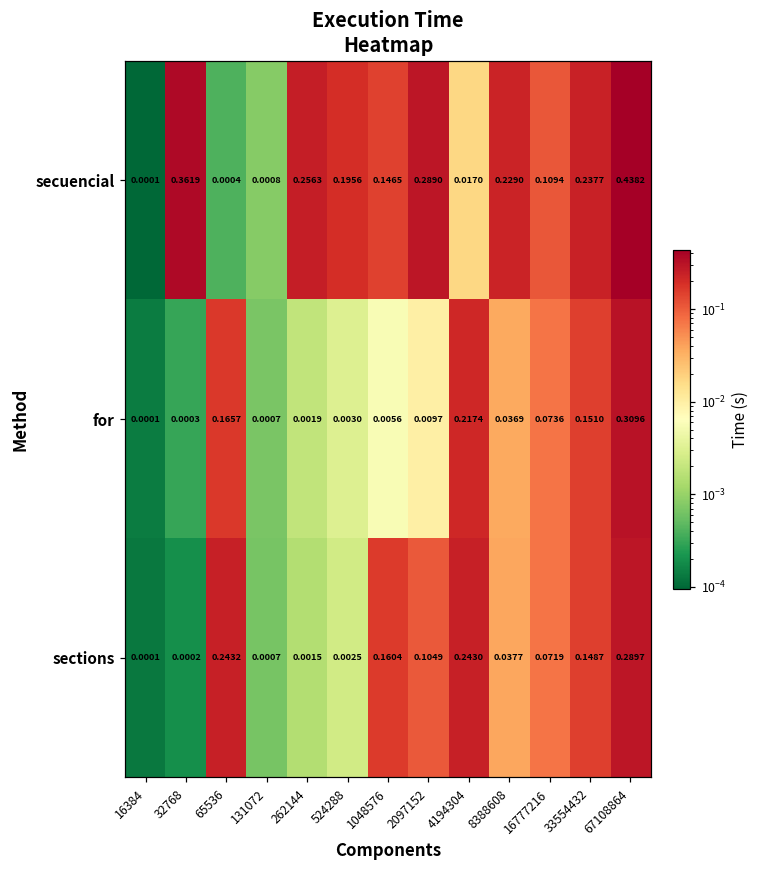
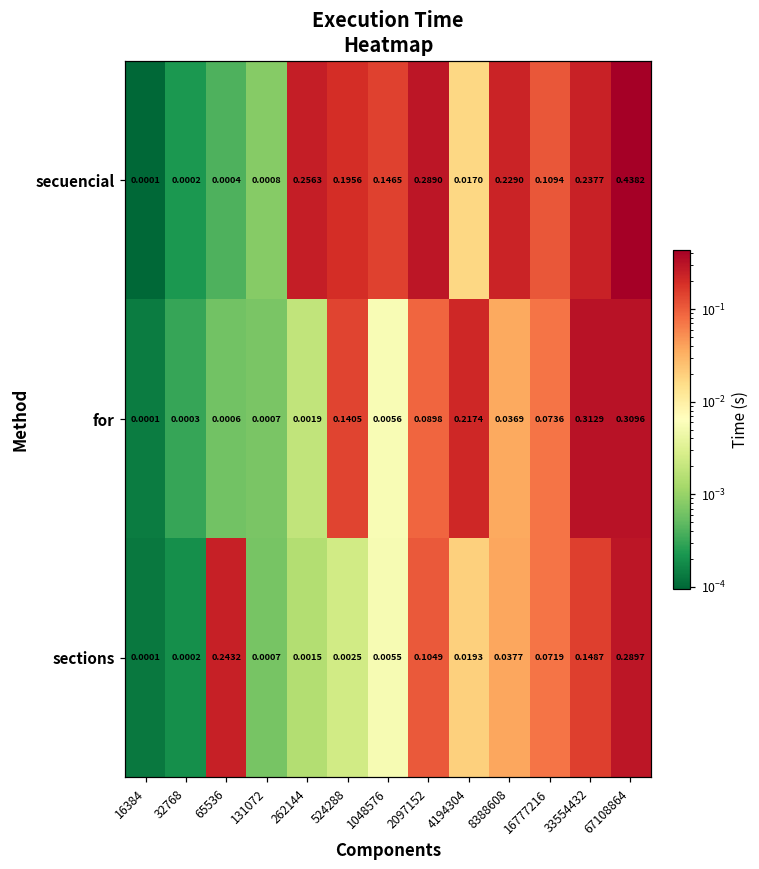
  {
    "secuencial": {
      "16384": 0.0001,
-     "32768": 0.3619,
+     "32768": 0.0002,
      "65536": 0.0004,
      "131072": 0.0008,
      "262144": 0.2563,
      "524288": 0.1956,
      "1048576": 0.1465,
      "2097152": 0.2890,
      "4194304": 0.0170,
      "8388608": 0.2290,
      "16777216": 0.1094,
      "33554432": 0.2377,
      "67108864": 0.4382
    },
    "for": {
      "16384": 0.0001,
      "32768": 0.0003,
-     "65536": 0.1657,
+     "65536": 0.0006,
      "131072": 0.0007,
      "262144": 0.0019,
-     "524288": 0.0030,
+     "524288": 0.1405,
      "1048576": 0.0056,
-     "2097152": 0.0097,
+     "2097152": 0.0898,
      "4194304": 0.2174,
      "8388608": 0.0369,
      "16777216": 0.0736,
-     "33554432": 0.1510,
+     "33554432": 0.3129,
      "67108864": 0.3096
    },
    "sections": {
      "16384": 0.0001,
      "32768": 0.0002,
      "65536": 0.2432,
      "131072": 0.0007,
      "262144": 0.0015,
      "524288": 0.0025,
-     "1048576": 0.1604,
+     "1048576": 0.0055,
      "2097152": 0.1049,
-     "4194304": 0.2430,
+     "4194304": 0.0193,
      "8388608": 0.0377,
      "16777216": 0.0719,
      "33554432": 0.1487,
      "67108864": 0.2897
    }
  }
